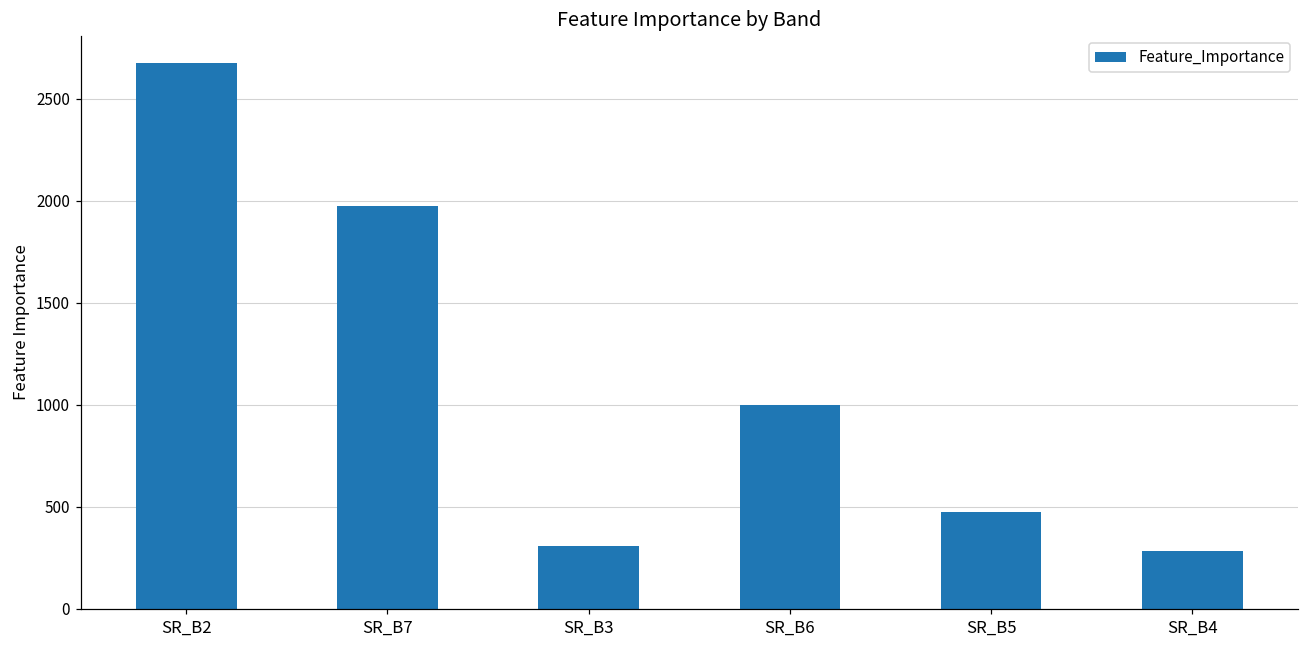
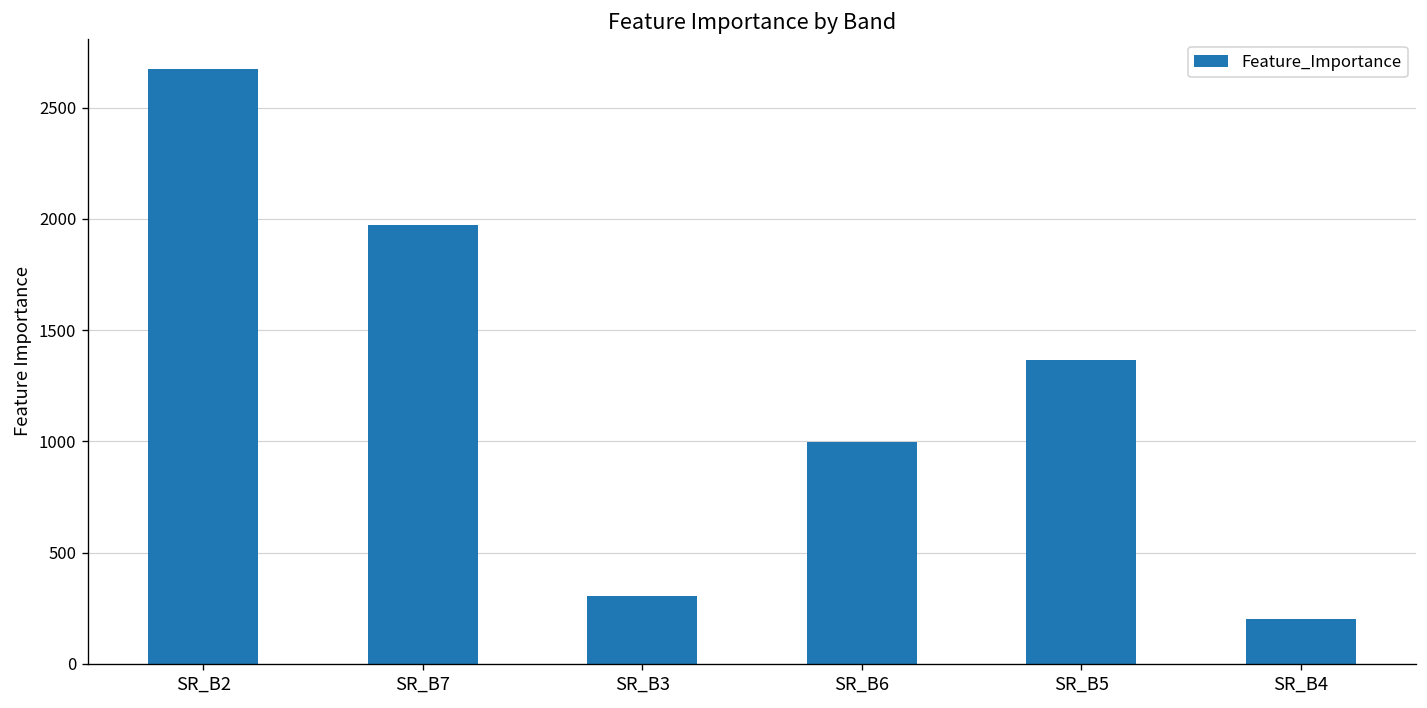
  {
    "SR_B2": 2680,
    "SR_B7": 1970,
    "SR_B3": 310,
    "SR_B6": 1000,
-   "SR_B5": 480,
-   "SR_B4": 280
+   "SR_B5": 1360,
+   "SR_B4": 200
  }
